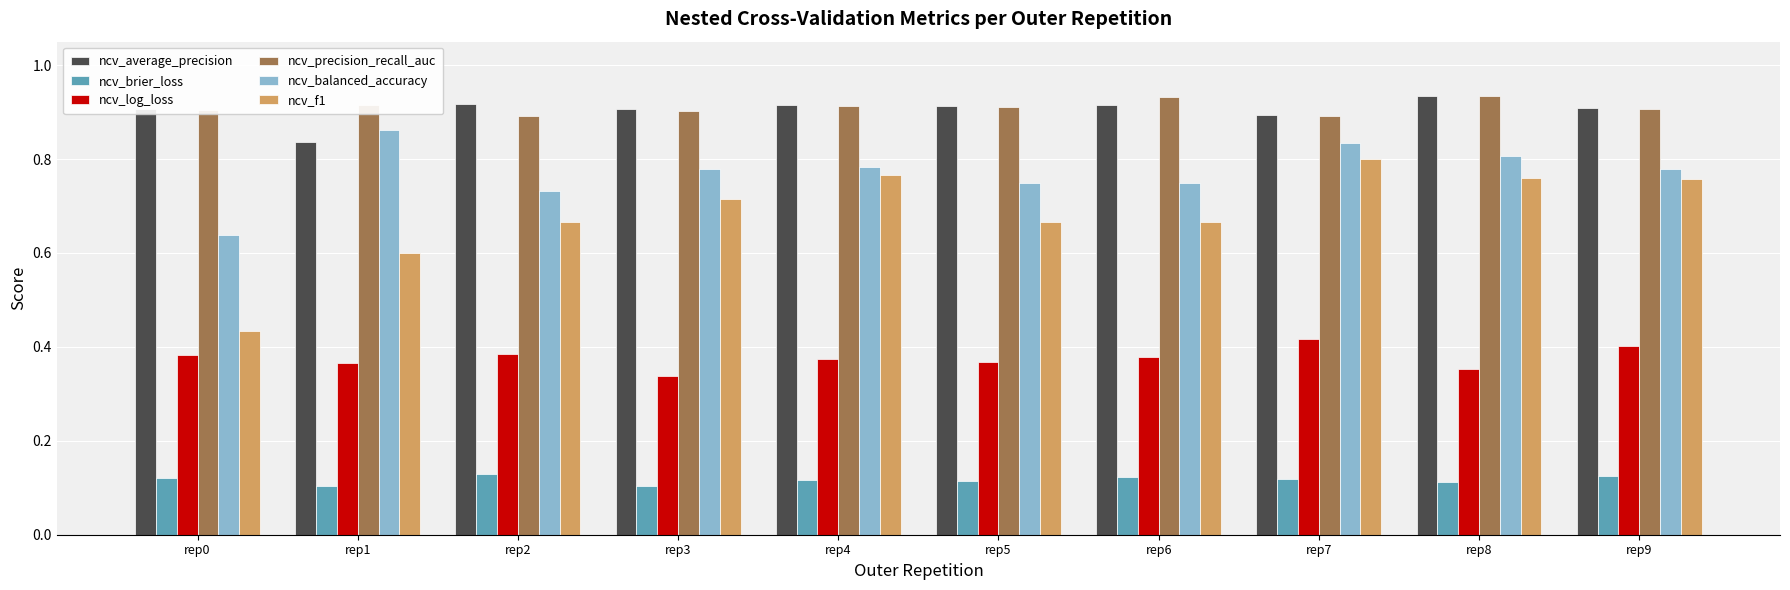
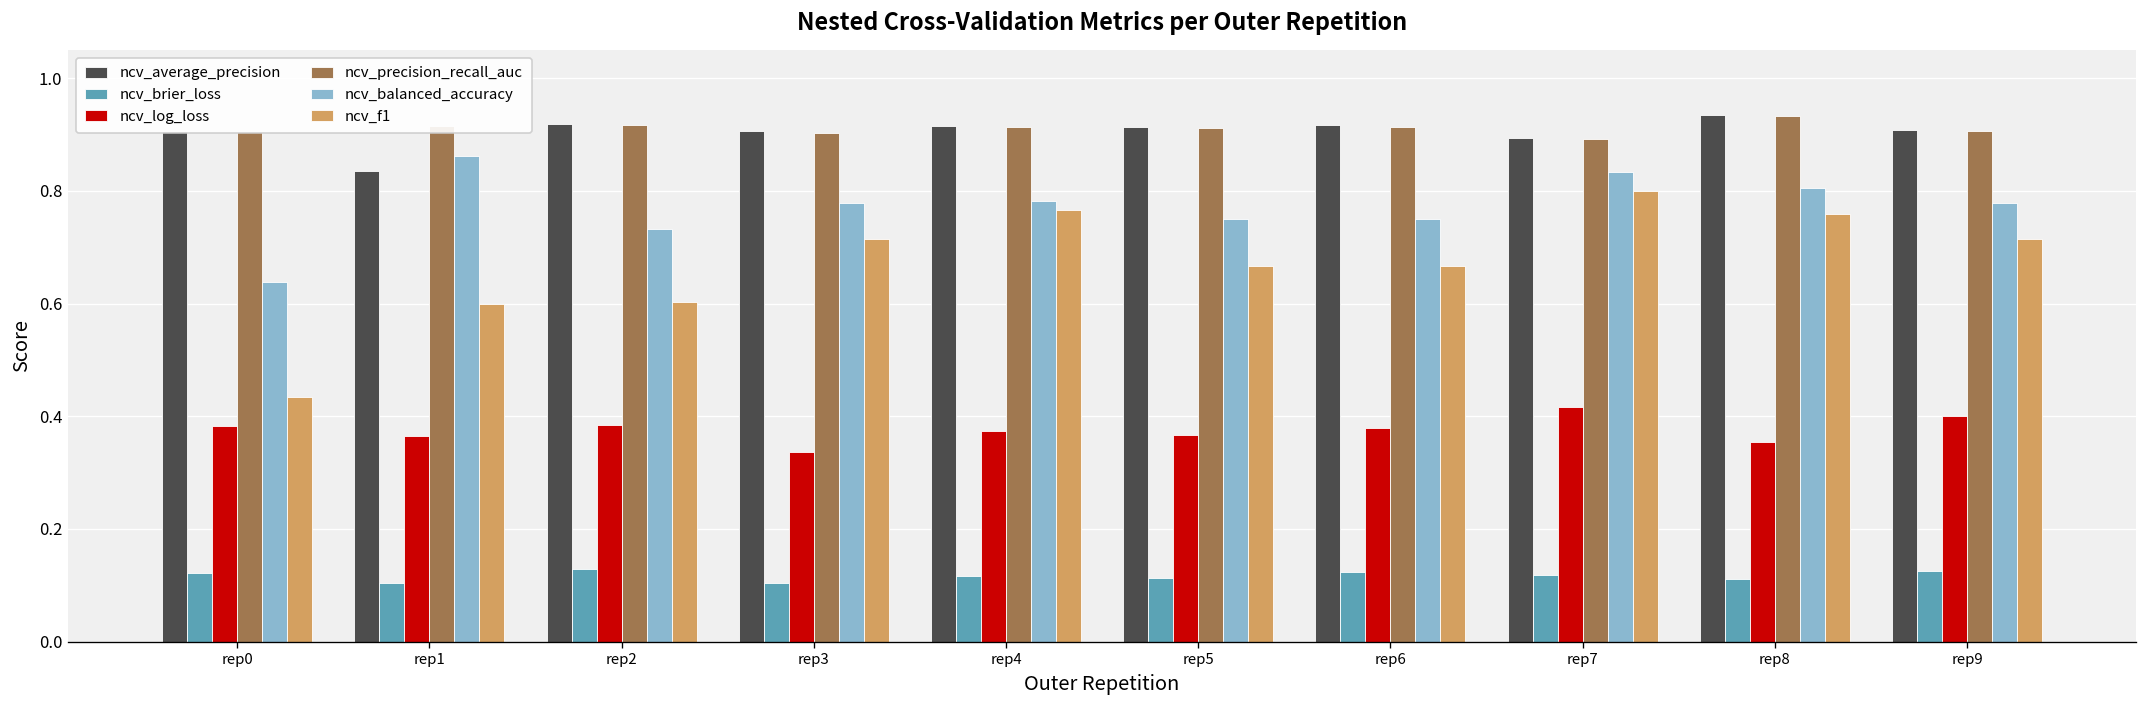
  {
    "ncv_average_precision": {
      "rep1": 0.84,
      "rep2": 0.92,
      "rep3": 0.91,
      "rep4": 0.92,
      "rep5": 0.91,
      "rep6": 0.92,
      "rep7": 0.89,
      "rep8": 0.93,
      "rep9": 0.91
    },
    "ncv_log_loss": {
      "rep0": 0.38,
      "rep1": 0.37,
      "rep2": 0.38,
      "rep3": 0.34,
      "rep4": 0.37,
      "rep5": 0.37,
      "rep6": 0.38,
      "rep7": 0.42,
      "rep8": 0.35,
      "rep9": 0.40
    },
    "ncv_precision_recall_auc": {
-     "rep2": 0.89,
+     "rep2": 0.92,
      "rep3": 0.90,
      "rep4": 0.91,
      "rep5": 0.91,
-     "rep6": 0.93,
+     "rep6": 0.91,
      "rep7": 0.89,
      "rep8": 0.93,
      "rep9": 0.91
    },
    "ncv_f1": {
      "rep0": 0.43,
      "rep1": 0.60,
-     "rep2": 0.67,
+     "rep2": 0.60,
      "rep3": 0.71,
      "rep4": 0.77,
      "rep5": 0.67,
      "rep6": 0.67,
      "rep7": 0.80,
      "rep8": 0.76,
-     "rep9": 0.76
+     "rep9": 0.71
    }
  }
